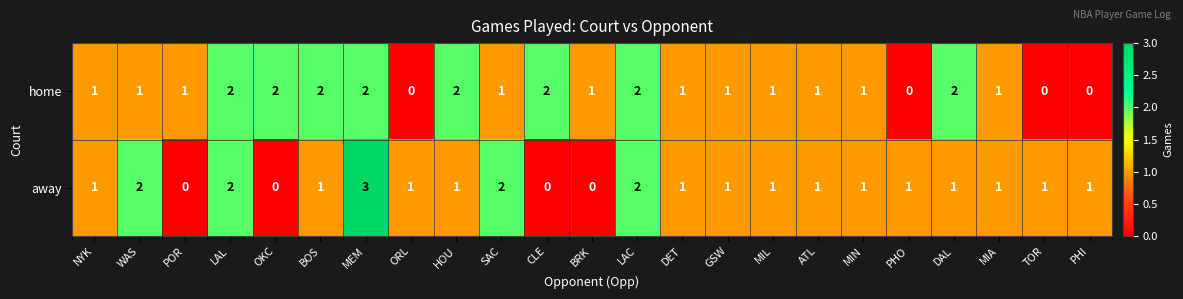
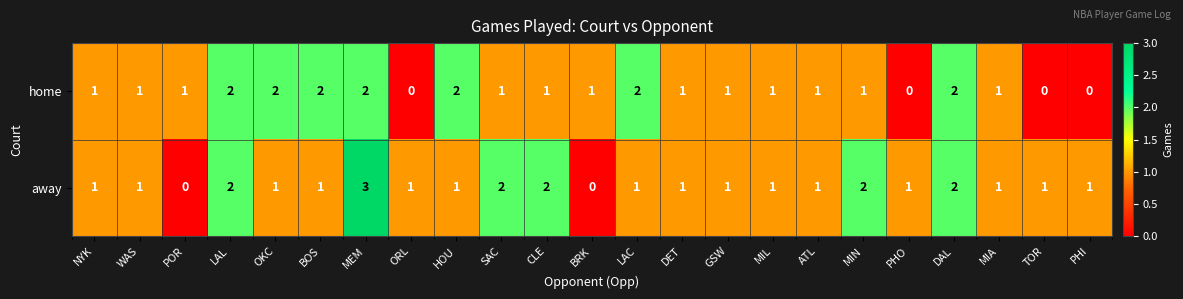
  {
    "home": {
      "NYK": 1,
      "WAS": 1,
      "POR": 1,
      "LAL": 2,
      "OKC": 2,
      "BOS": 2,
      "MEM": 2,
      "ORL": 0,
      "HOU": 2,
      "SAC": 1,
-     "CLE": 2,
+     "CLE": 1,
      "BRK": 1,
      "LAC": 2,
      "DET": 1,
      "GSW": 1,
      "MIL": 1,
      "ATL": 1,
      "MIN": 1,
      "PHO": 0,
      "DAL": 2,
      "MIA": 1,
      "TOR": 0,
      "PHI": 0
    },
    "away": {
      "NYK": 1,
-     "WAS": 2,
+     "WAS": 1,
      "POR": 0,
      "LAL": 2,
-     "OKC": 0,
+     "OKC": 1,
      "BOS": 1,
      "MEM": 3,
      "ORL": 1,
      "HOU": 1,
      "SAC": 2,
-     "CLE": 0,
+     "CLE": 2,
      "BRK": 0,
-     "LAC": 2,
+     "LAC": 1,
      "DET": 1,
      "GSW": 1,
      "MIL": 1,
      "ATL": 1,
-     "MIN": 1,
+     "MIN": 2,
      "PHO": 1,
-     "DAL": 1,
+     "DAL": 2,
      "MIA": 1,
      "TOR": 1,
      "PHI": 1
    }
  }
